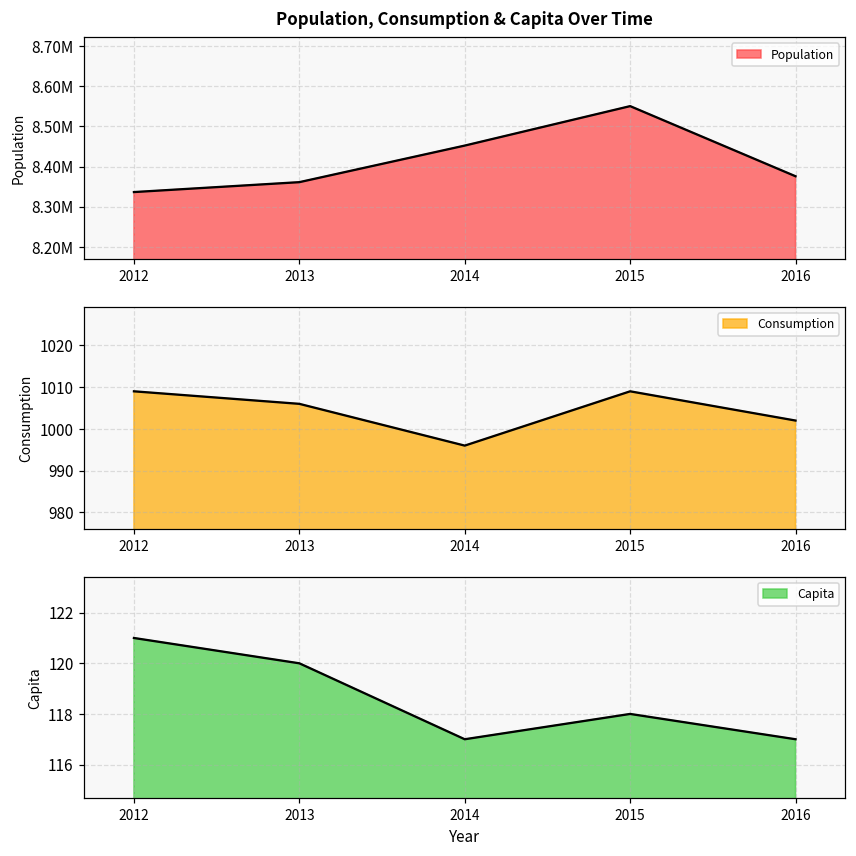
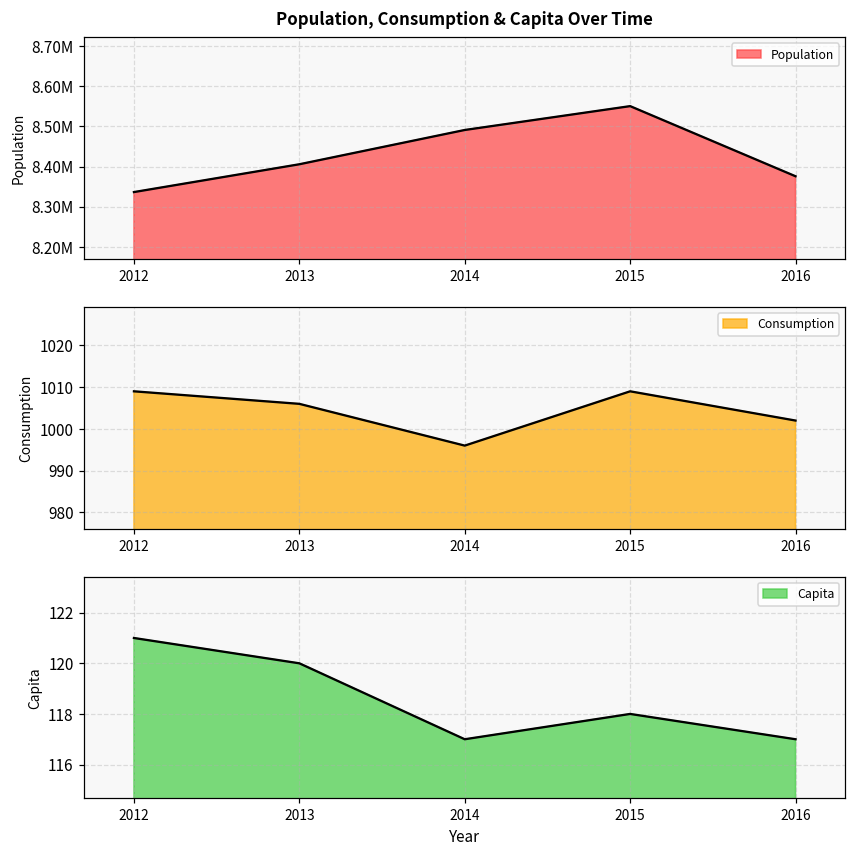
  {
    "Population, Consumption & Capita Over Time": {
      "2012": 8340000,
-     "2013": 8360000,
-     "2014": 8450000,
+     "2013": 8410000,
+     "2014": 8490000,
      "2015": 8550000,
      "2016": 8380000
    }
  }
